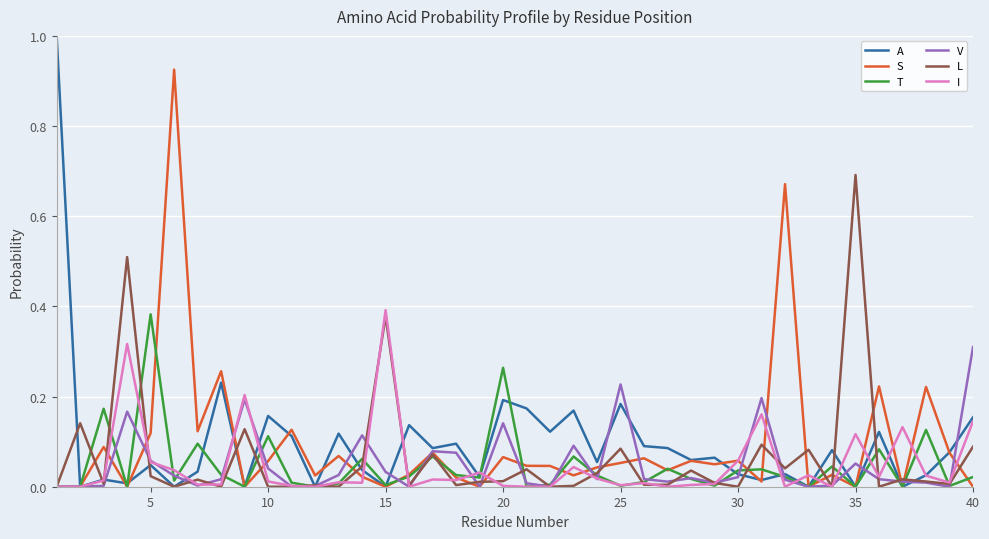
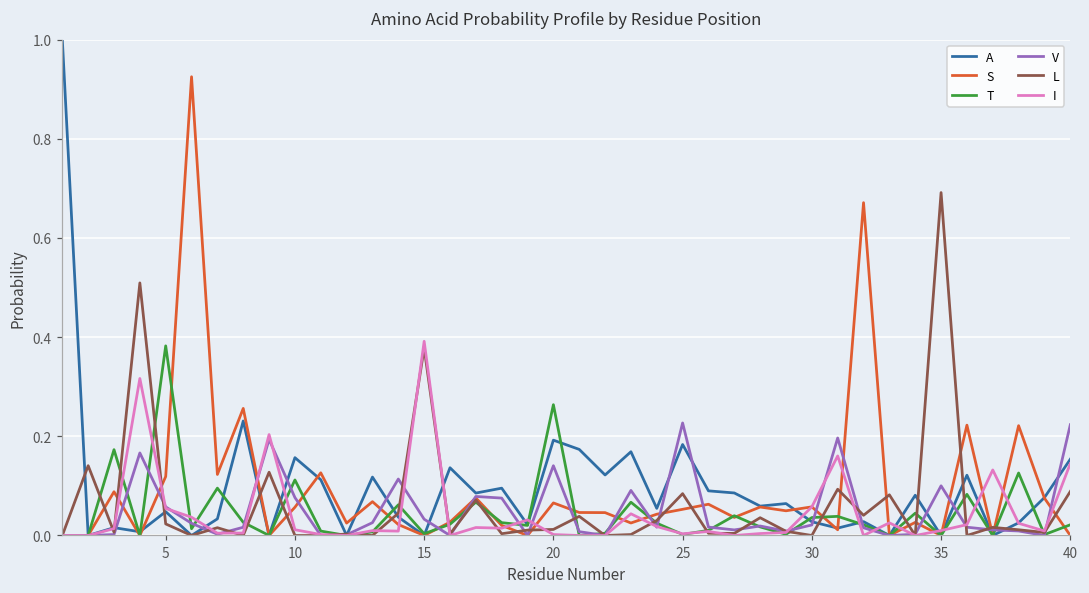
  {
    "A": {
      "5": 0.05,
      "10": 0.16,
      "20": 0.19,
      "25": 0.18,
      "30": 0.03,
      "40": 0.15
    },
    "S": {
      "5": 0.12,
      "10": 0.06,
      "20": 0.07,
      "25": 0.05,
      "40": 0.00
    },
    "T": {
      "5": 0.38,
      "10": 0.11,
      "20": 0.26,
      "30": 0.04,
      "40": 0.02
    },
    "V": {
-     "10": 0.04,
+     "10": 0.08,
      "15": 0.03,
      "20": 0.14,
      "25": 0.23,
      "30": 0.02,
-     "35": 0.05,
-     "40": 0.31
+     "35": 0.10,
+     "40": 0.22
    },
    "L": {
      "5": 0.02,
      "10": 0.00,
      "15": 0.38,
      "20": 0.01,
      "25": 0.08,
      "30": 0.00,
      "35": 0.69,
      "40": 0.09
    },
    "I": {
      "10": 0.01,
      "15": 0.39,
      "20": 0.00,
-     "35": 0.12,
+     "35": 0.01,
      "40": 0.15
    }
  }
